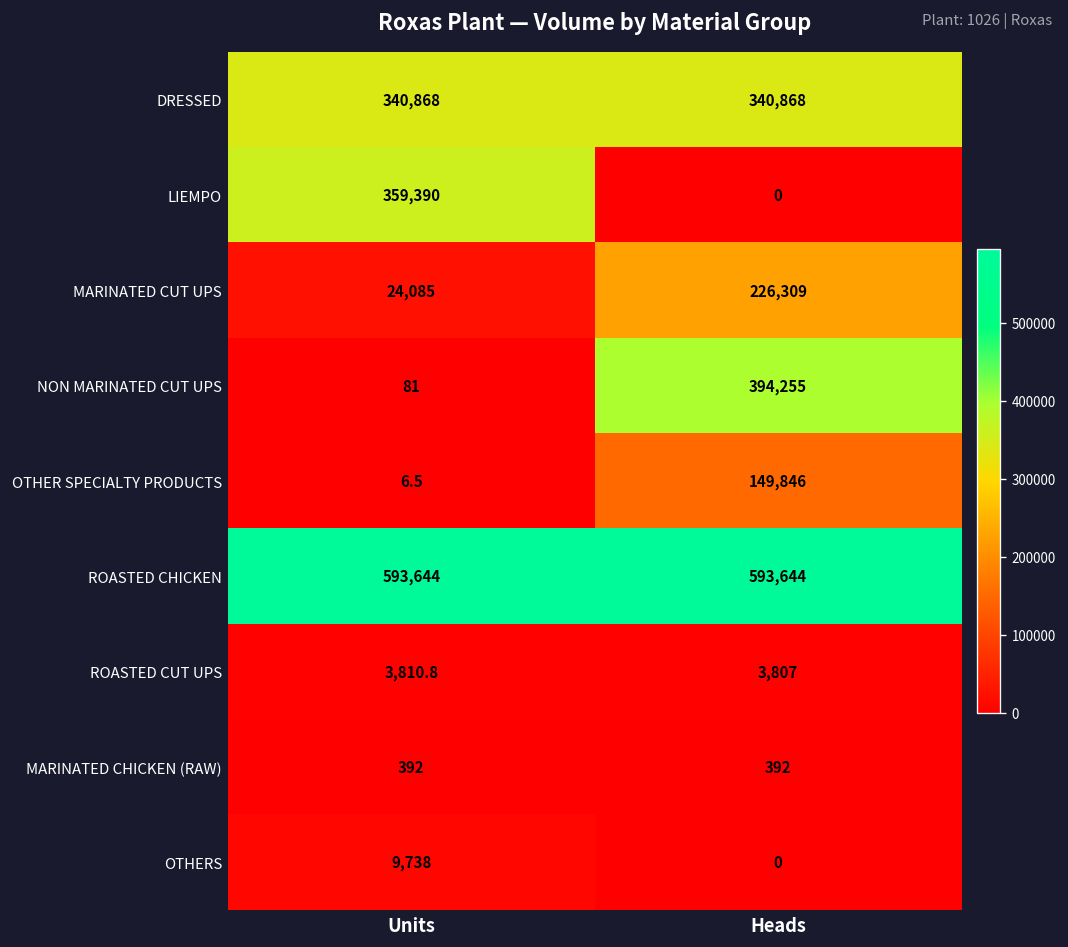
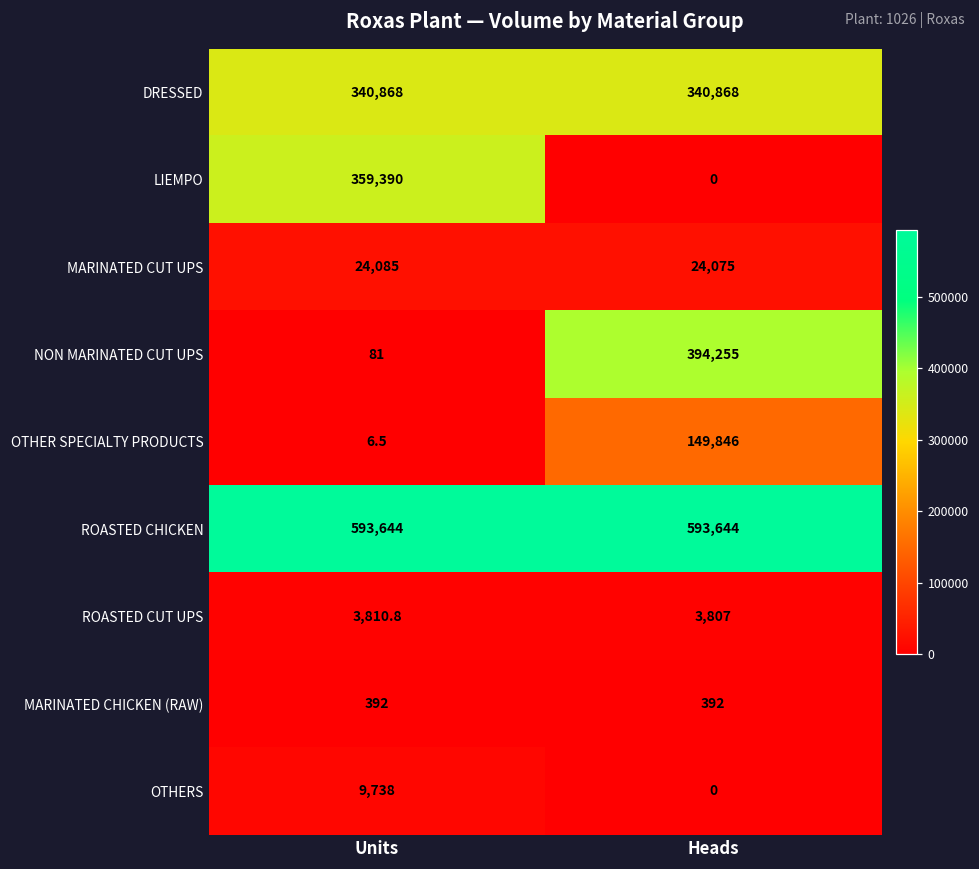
  {
    "DRESSED": {
      "Units": "340,868",
      "Heads": "340,868"
    },
    "LIEMPO": {
      "Units": "359,390",
      "Heads": "0"
    },
    "MARINATED CUT UPS": {
      "Units": "24,085",
-     "Heads": "226,309"
+     "Heads": "24,075"
    },
    "NON MARINATED CUT UPS": {
      "Units": "81",
      "Heads": "394,255"
    },
    "OTHER SPECIALTY PRODUCTS": {
      "Units": "6.5",
      "Heads": "149,846"
    },
    "ROASTED CHICKEN": {
      "Units": "593,644",
      "Heads": "593,644"
    },
    "ROASTED CUT UPS": {
      "Units": "3,810.8",
      "Heads": "3,807"
    },
    "MARINATED CHICKEN (RAW)": {
      "Units": "392",
      "Heads": "392"
    },
    "OTHERS": {
      "Units": "9,738",
      "Heads": "0"
    }
  }
